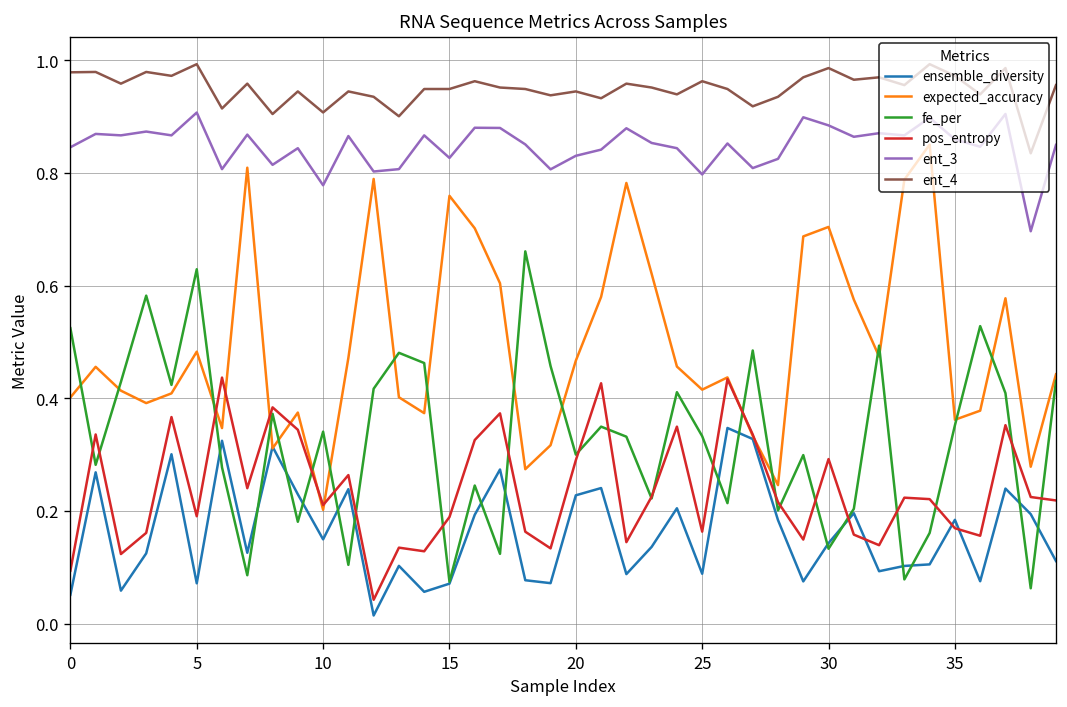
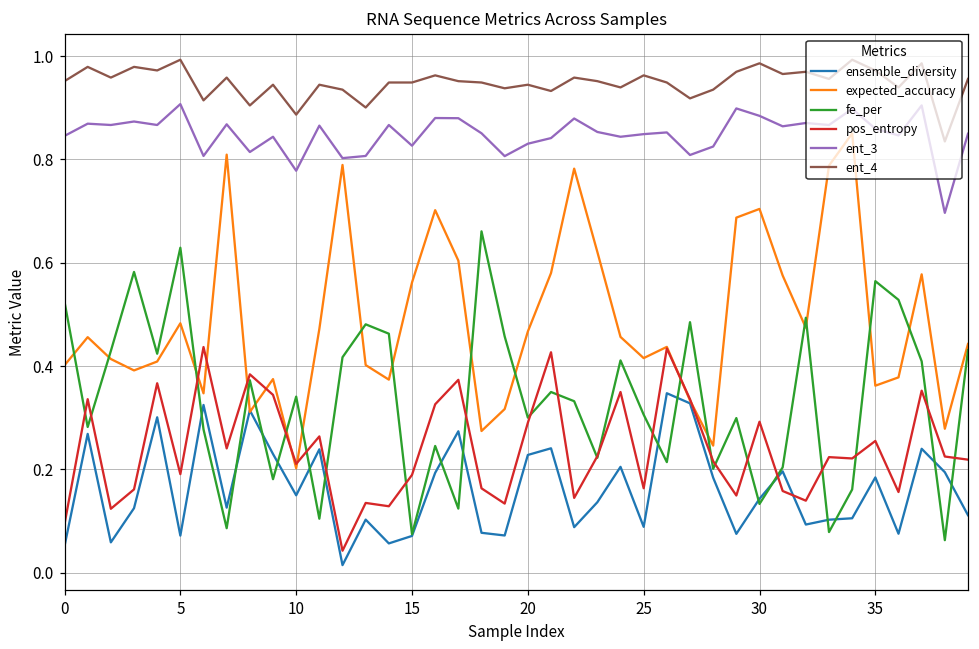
  {
    "ensemble_diversity": {
      "0": 0.05,
      "5": 0.07,
      "10": 0.15,
      "20": 0.23,
      "25": 0.09,
      "30": 0.14,
      "35": 0.18
    },
    "expected_accuracy": {
      "0": 0.40,
      "5": 0.48,
      "10": 0.20,
-     "15": 0.76,
+     "15": 0.56,
      "20": 0.47,
      "25": 0.42,
      "30": 0.70,
      "35": 0.36
    },
    "fe_per": {
      "0": 0.52,
      "5": 0.63,
      "10": 0.34,
      "20": 0.30,
-     "25": 0.33,
+     "25": 0.31,
      "30": 0.13,
-     "35": 0.35
+     "35": 0.56
    },
    "pos_entropy": {
      "0": 0.09,
      "5": 0.19,
      "10": 0.21,
      "15": 0.19,
      "20": 0.29,
      "25": 0.16,
      "30": 0.29,
-     "35": 0.17
+     "35": 0.25
    },
    "ent_3": {
      "0": 0.85,
      "5": 0.91,
      "10": 0.78,
      "15": 0.83,
      "20": 0.83,
-     "25": 0.80,
+     "25": 0.85,
      "30": 0.88
    },
    "ent_4": {
-     "0": 0.98,
+     "0": 0.95,
      "5": 0.99,
-     "10": 0.91,
+     "10": 0.89,
      "15": 0.95,
      "20": 0.94,
      "25": 0.96,
      "30": 0.99
    }
  }
